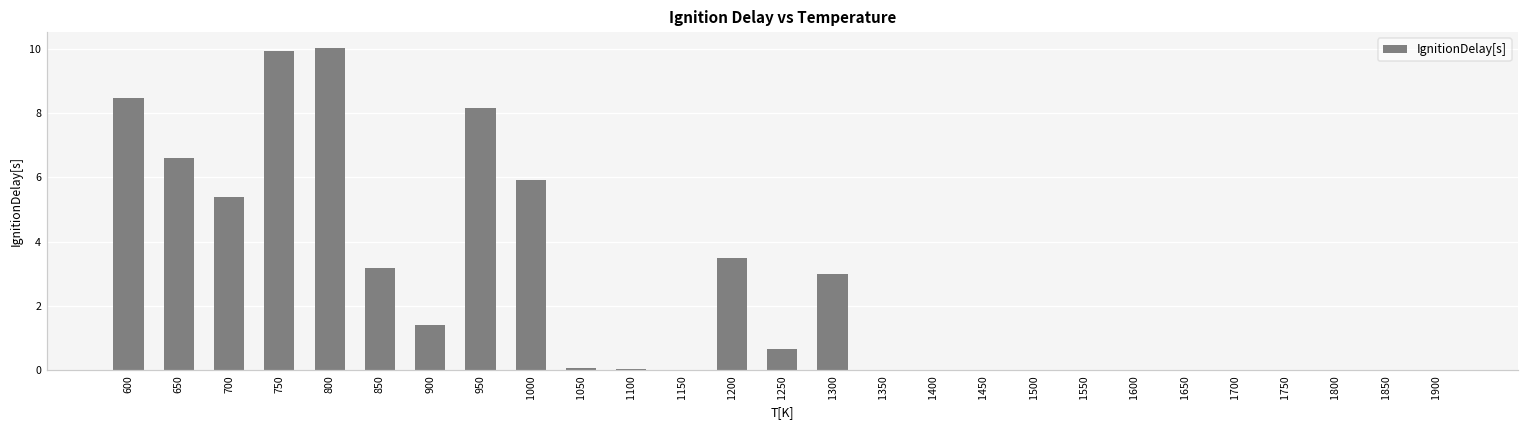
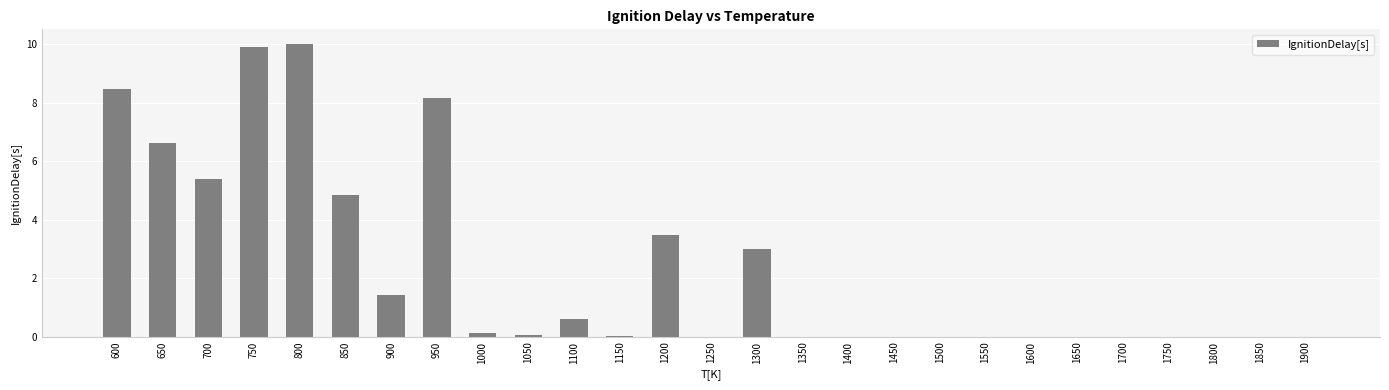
  {
    "600": 8.5,
    "650": 6.6,
    "700": 5.4,
    "750": 9.9,
    "800": 10.0,
-   "850": 3.2,
+   "850": 4.8,
    "900": 1.4,
    "950": 8.1,
-   "1000": 5.9,
-   "1100": 0.0,
+   "1000": 0.1,
+   "1100": 0.6,
    "1200": 3.5,
-   "1250": 0.7,
+   "1250": 0.0,
    "1300": 3.0
  }
